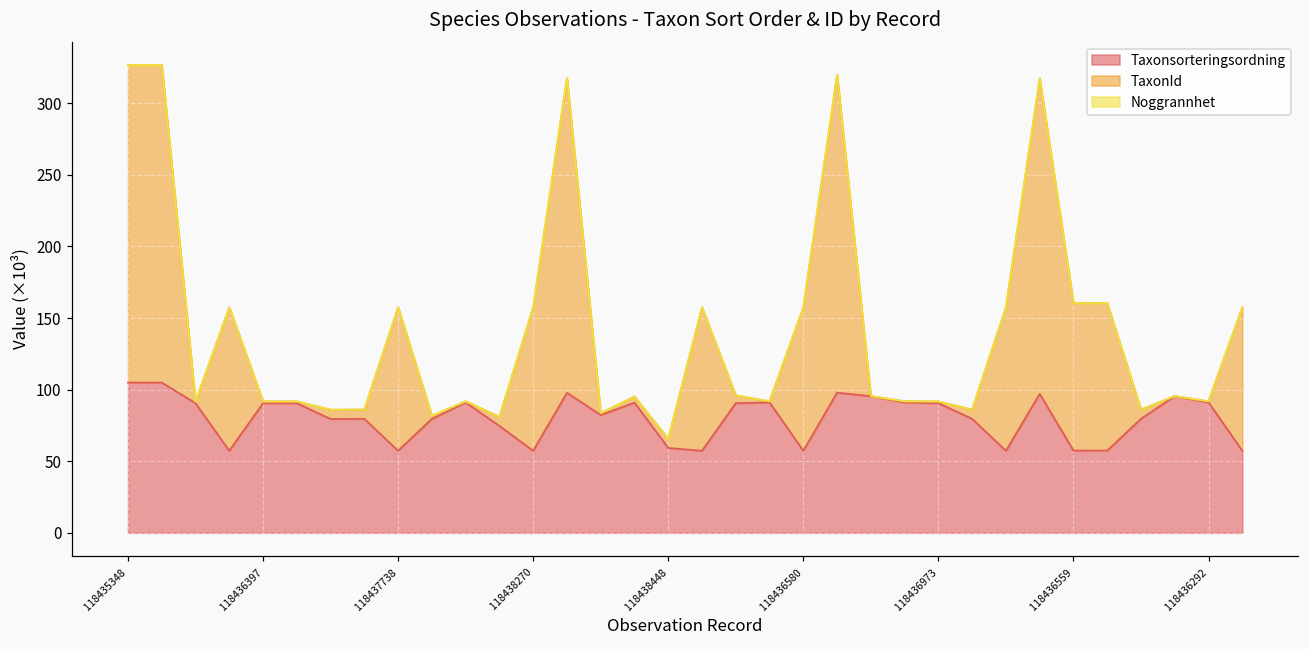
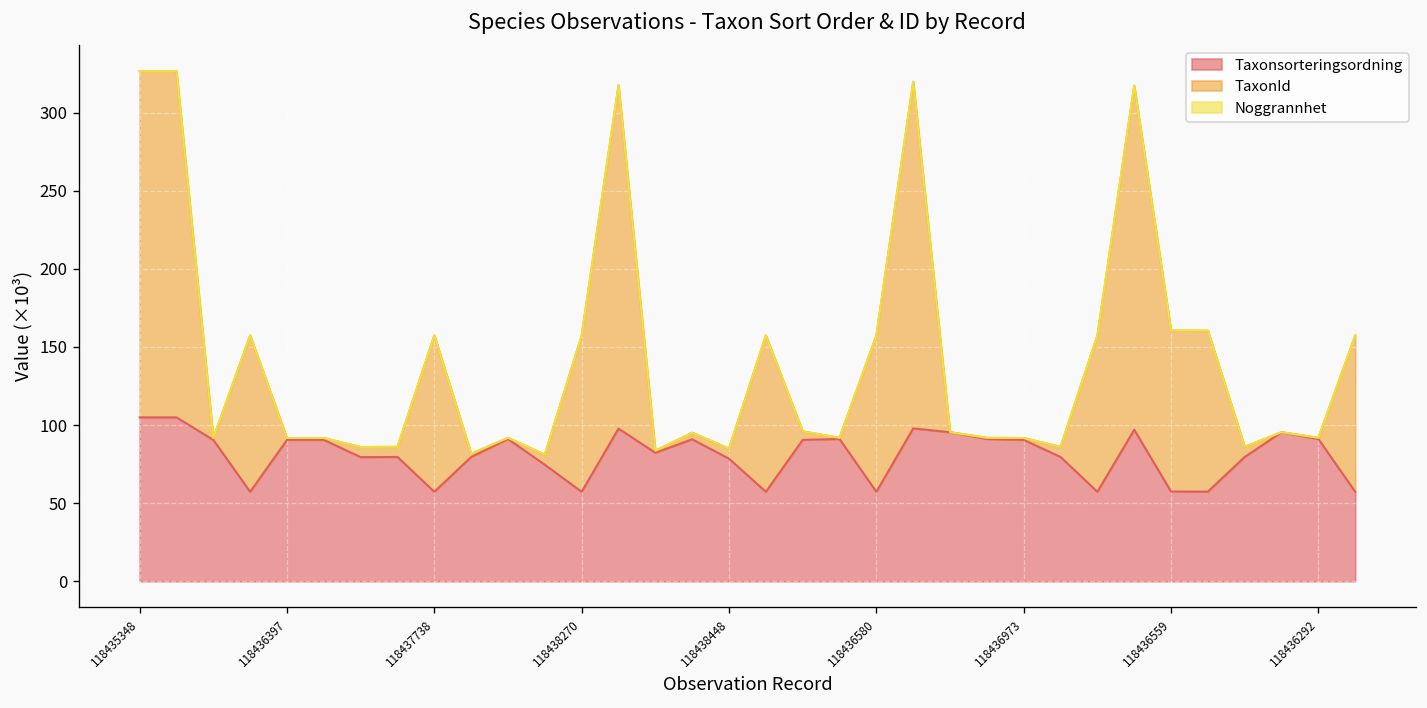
  {
    "Taxonsorteringsordning": {
      "118435348": 105,
      "118437738": 57,
      "118438270": 57,
-     "118438448": 59,
+     "118438448": 78,
      "118436580": 57,
      "118436559": 57
    }
  }
